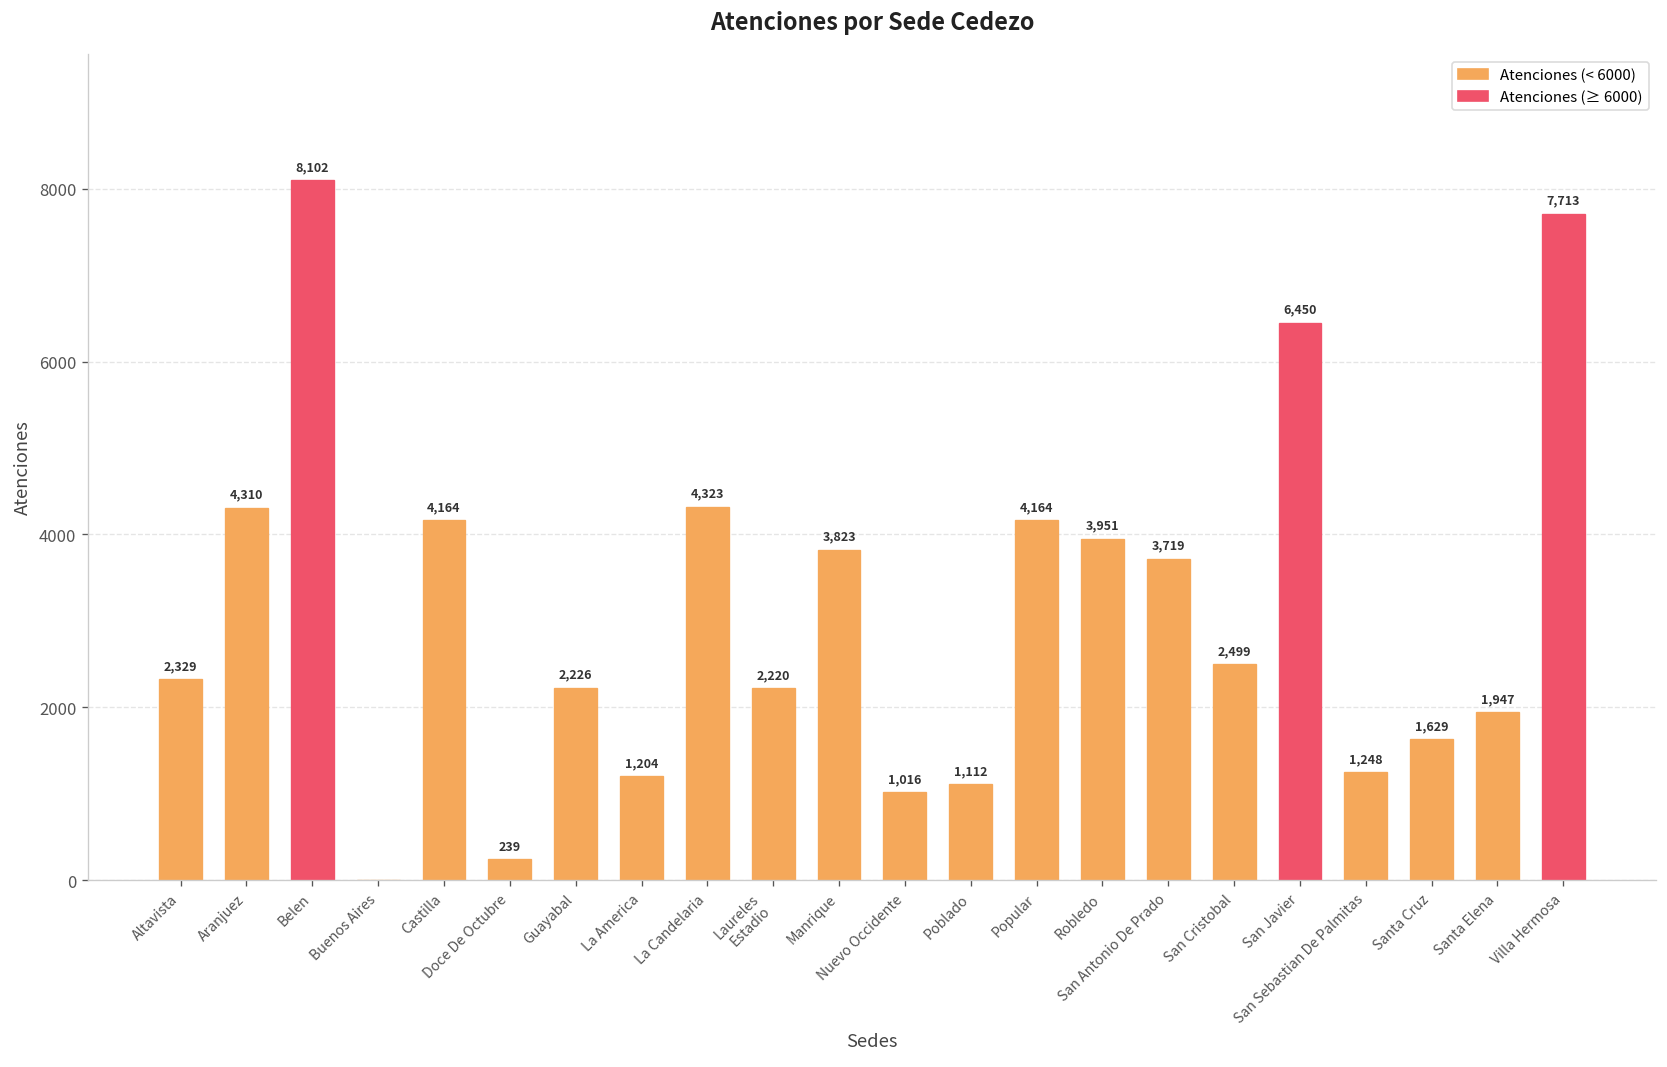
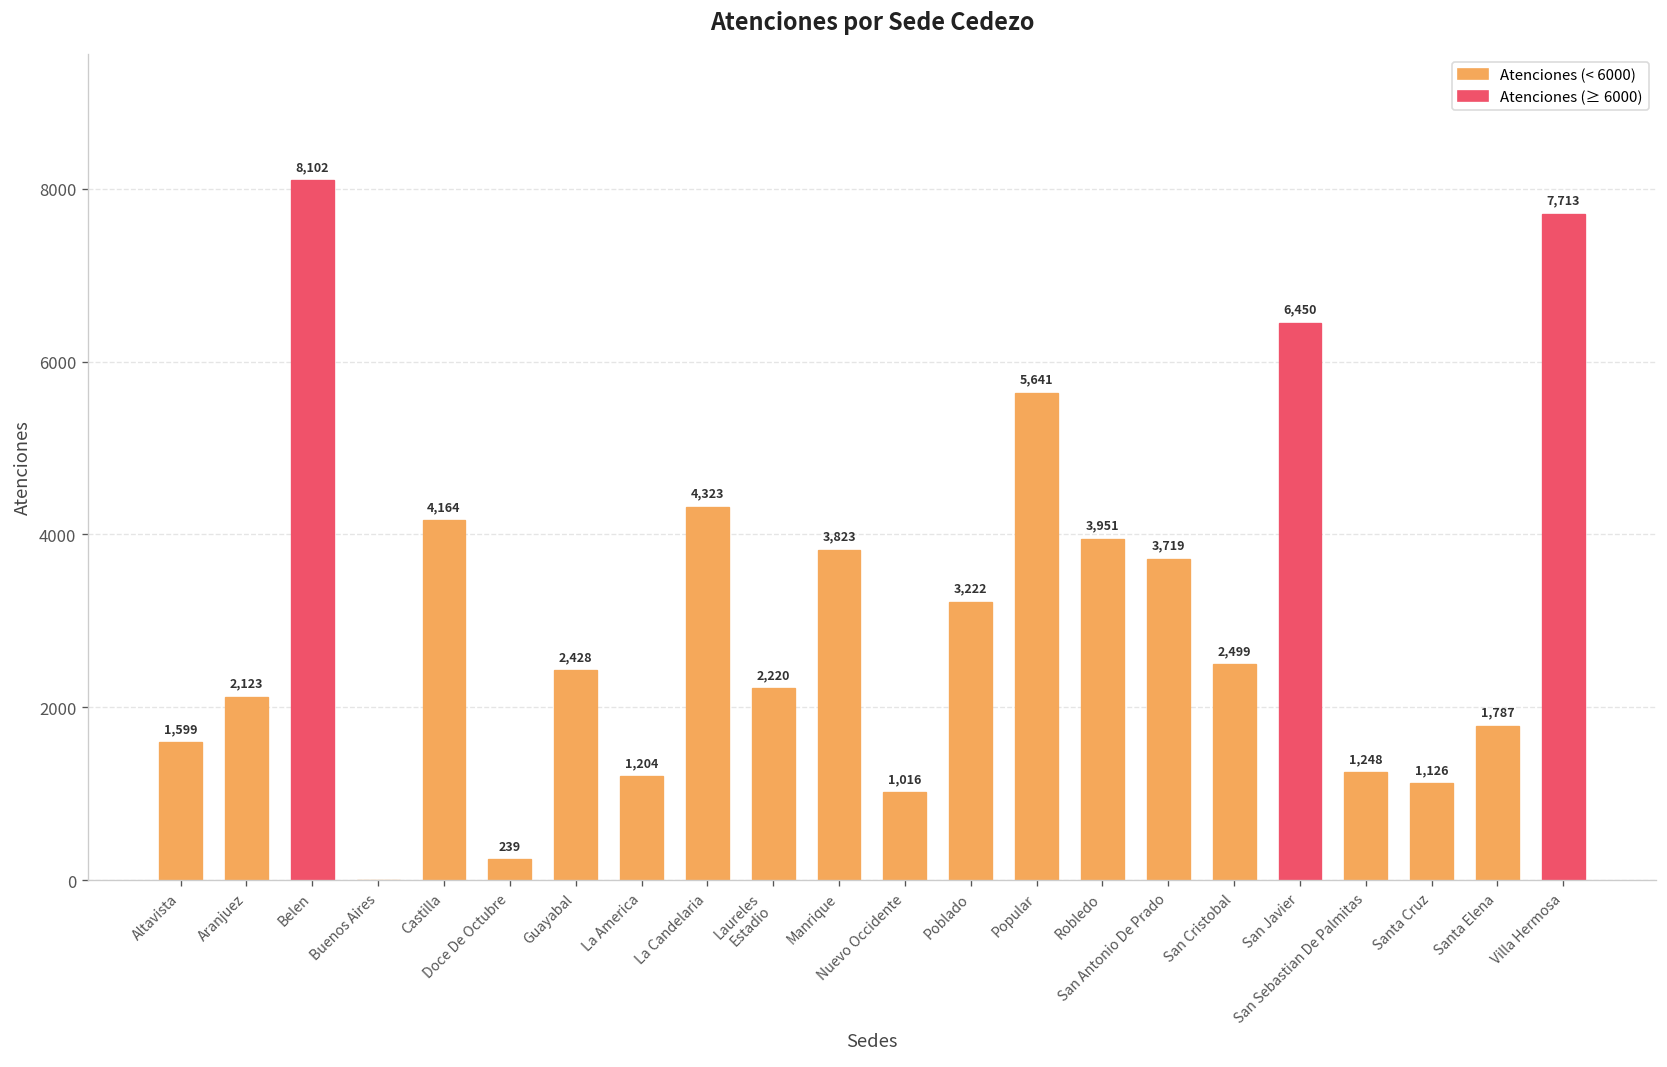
  {
-   "Altavista": "2,329",
-   "Aranjuez": "4,310",
+   "Altavista": "1,599",
+   "Aranjuez": "2,123",
    "Belen": "8,102",
    "Castilla": "4,164",
    "Doce De Octubre": "239",
-   "Guayabal": "2,226",
+   "Guayabal": "2,428",
    "La America": "1,204",
    "La Candelaria": "4,323",
    "Laureles Estadio": "2,220",
    "Manrique": "3,823",
    "Nuevo Occidente": "1,016",
-   "Poblado": "1,112",
-   "Popular": "4,164",
+   "Poblado": "3,222",
+   "Popular": "5,641",
    "Robledo": "3,951",
    "San Antonio De Prado": "3,719",
    "San Cristobal": "2,499",
    "San Javier": "6,450",
    "San Sebastian De Palmitas": "1,248",
-   "Santa Cruz": "1,629",
-   "Santa Elena": "1,947",
+   "Santa Cruz": "1,126",
+   "Santa Elena": "1,787",
    "Villa Hermosa": "7,713"
  }
